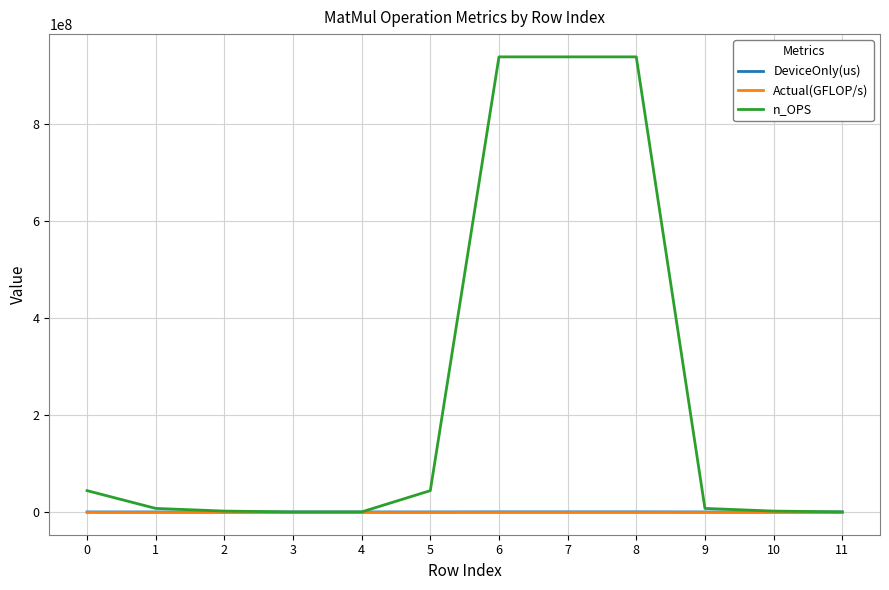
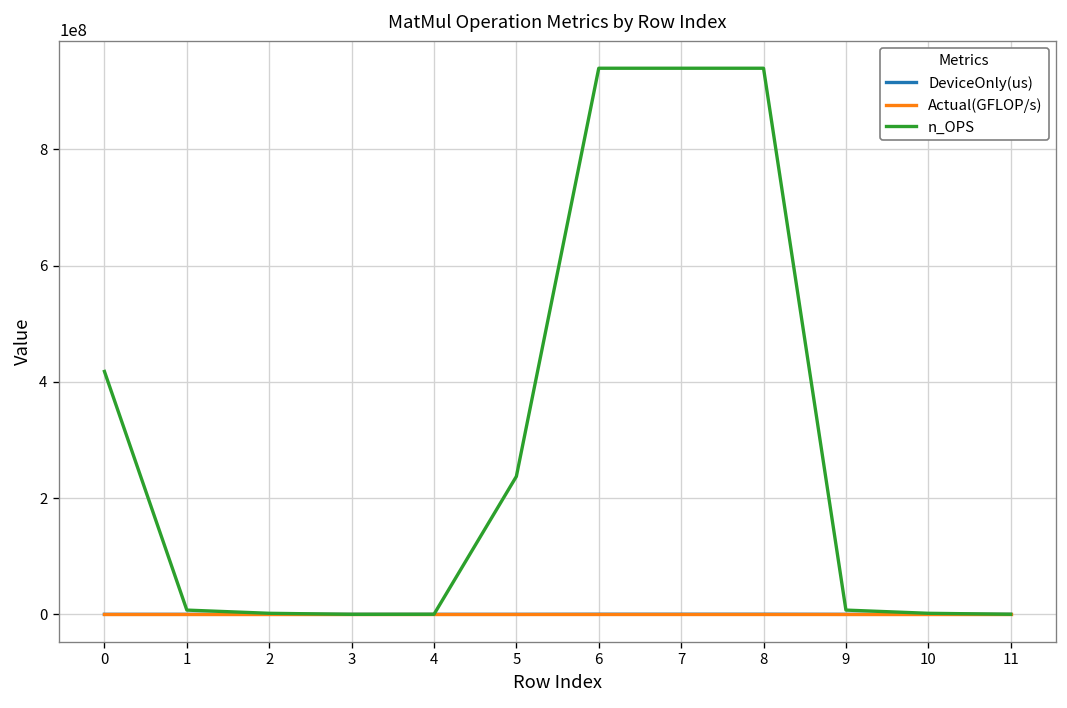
  {
    "Actual(GFLOP/s)": {
      "0": 0,
      "1": 0,
      "5": 0,
      "6": 0,
      "7": 0,
      "8": 0,
      "9": 0
    },
    "n_OPS": {
-     "0": 40000000,
+     "0": 420000000,
      "1": 10000000,
-     "5": 40000000,
+     "5": 240000000,
      "6": 940000000,
      "7": 940000000,
      "8": 940000000,
      "9": 10000000
    }
  }
